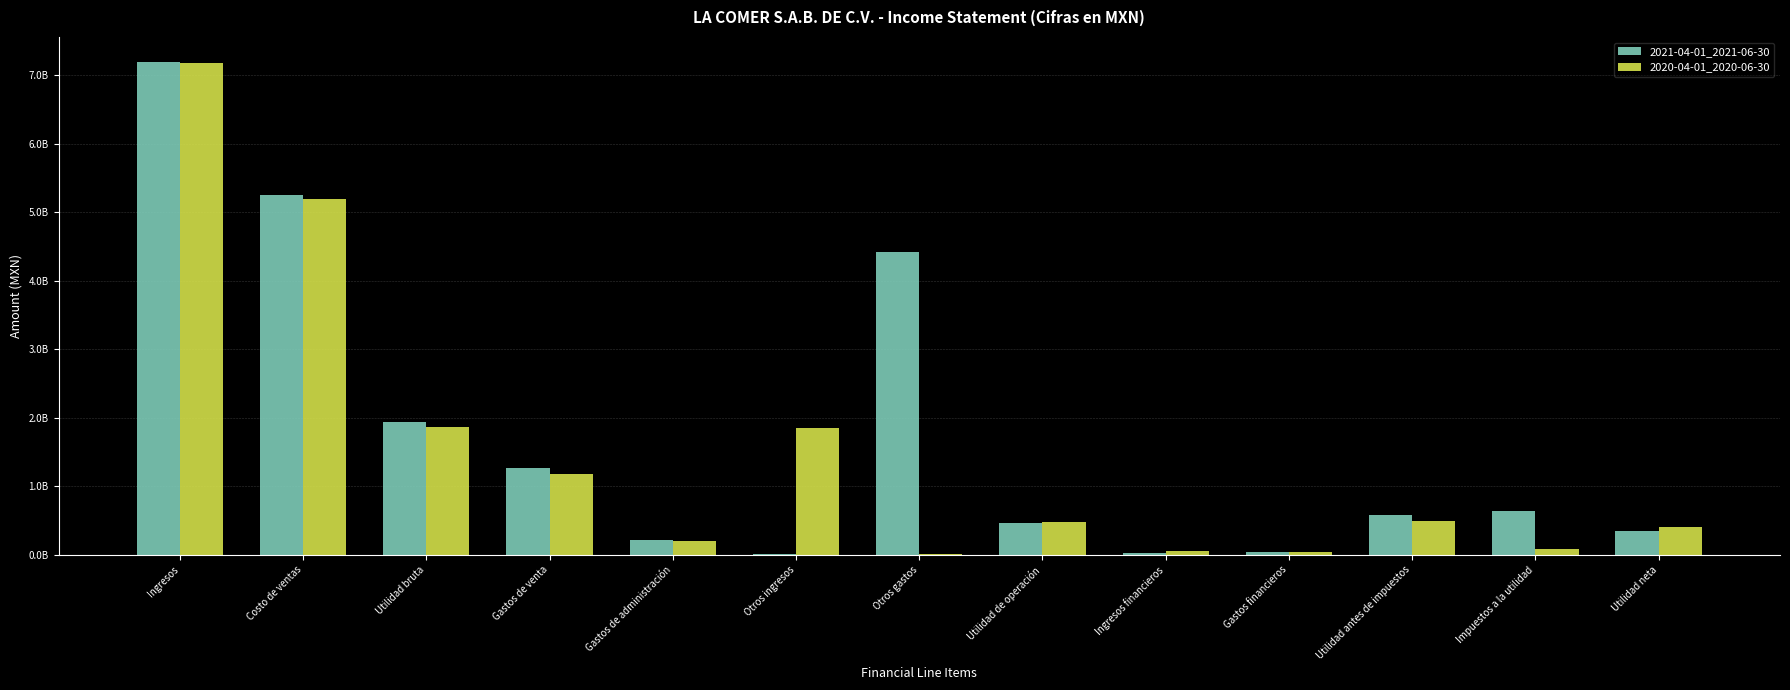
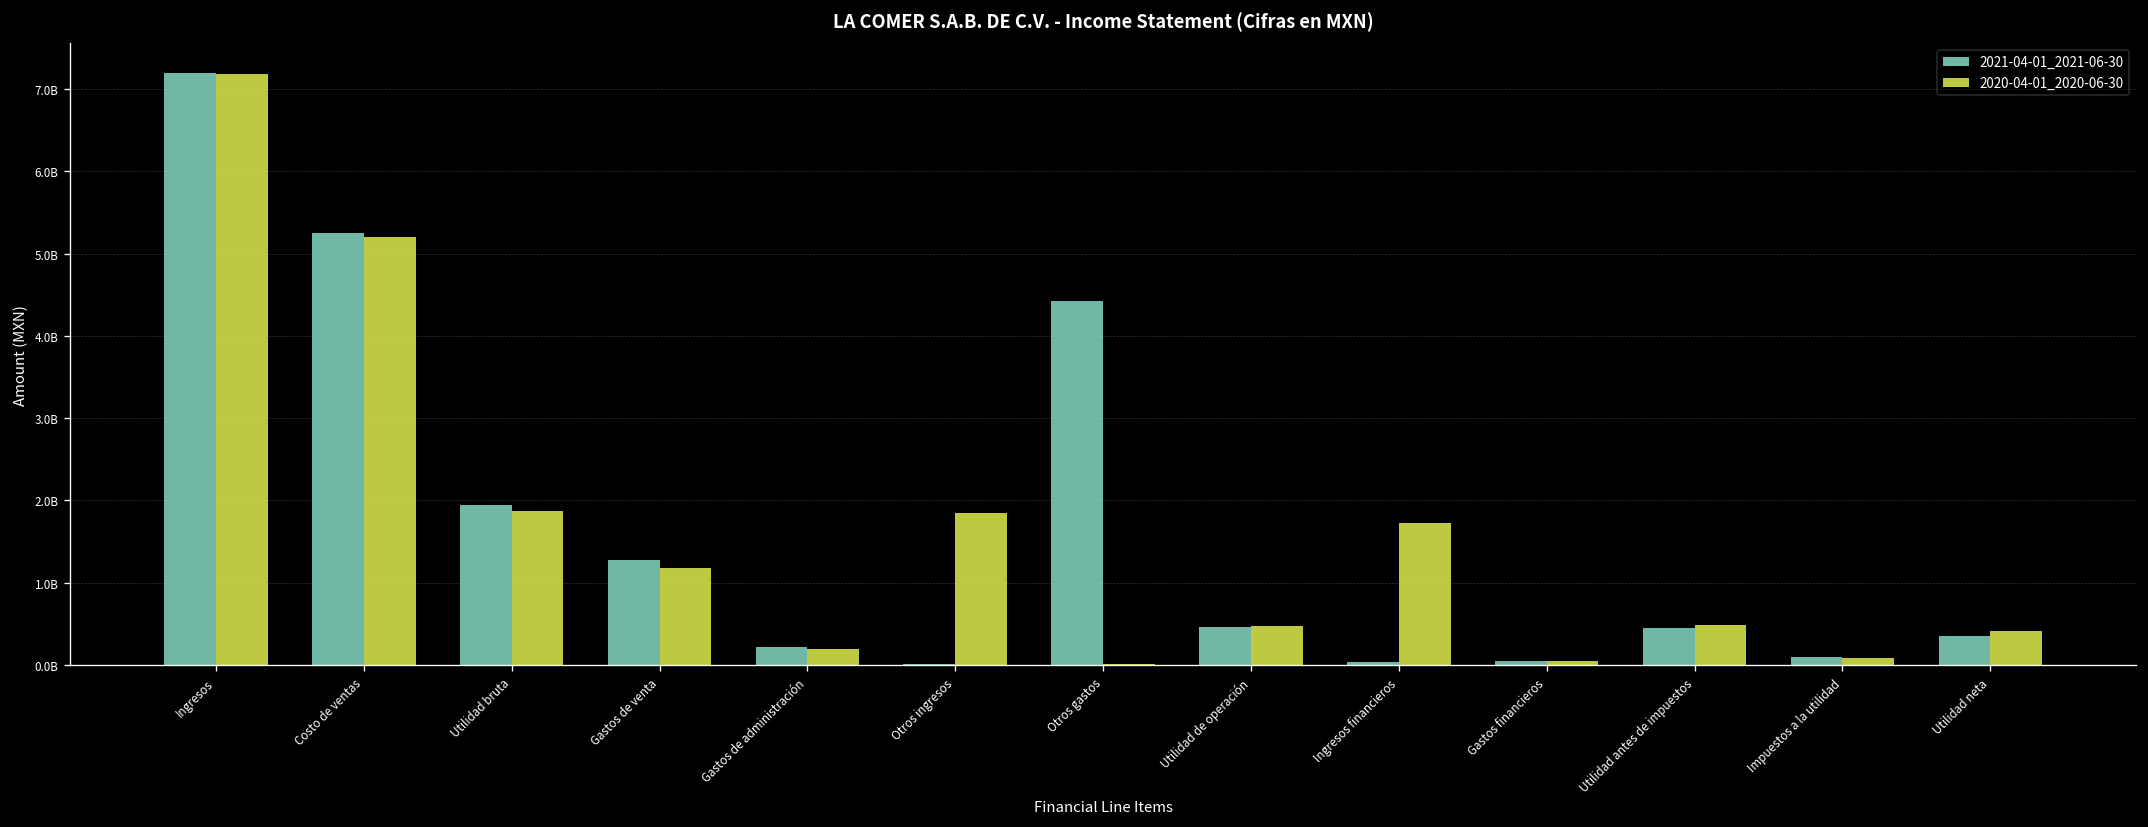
  {
    "2021-04-01_2021-06-30": {
      "Ingresos": 7200000000,
      "Costo de ventas": 5300000000,
      "Utilidad bruta": 1900000000,
      "Gastos de venta": 1300000000,
      "Gastos de administración": 200000000,
      "Otros gastos": 4400000000,
      "Utilidad de operación": 500000000,
      "Gastos financieros": 0,
-     "Utilidad antes de impuestos": 600000000,
-     "Impuestos a la utilidad": 600000000,
+     "Utilidad antes de impuestos": 400000000,
+     "Impuestos a la utilidad": 100000000,
      "Utilidad neta": 300000000
    },
    "2020-04-01_2020-06-30": {
      "Ingresos": 7200000000,
      "Costo de ventas": 5200000000,
      "Utilidad bruta": 1900000000,
      "Gastos de venta": 1200000000,
      "Gastos de administración": 200000000,
      "Otros ingresos": 1900000000,
      "Utilidad de operación": 500000000,
-     "Ingresos financieros": 100000000,
+     "Ingresos financieros": 1700000000,
      "Gastos financieros": 0,
      "Utilidad antes de impuestos": 500000000,
      "Impuestos a la utilidad": 100000000,
      "Utilidad neta": 400000000
    }
  }
